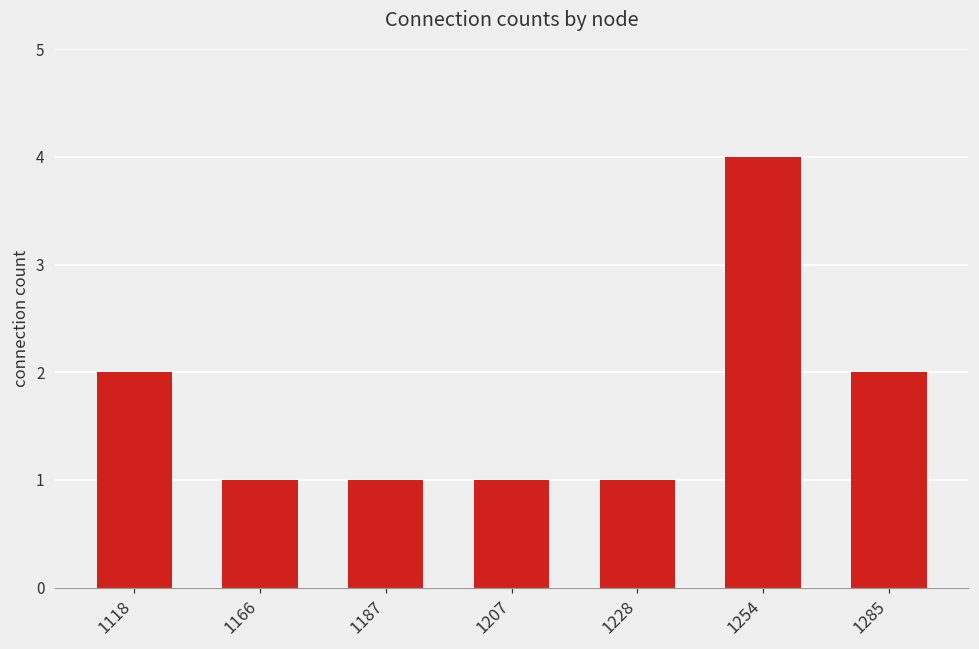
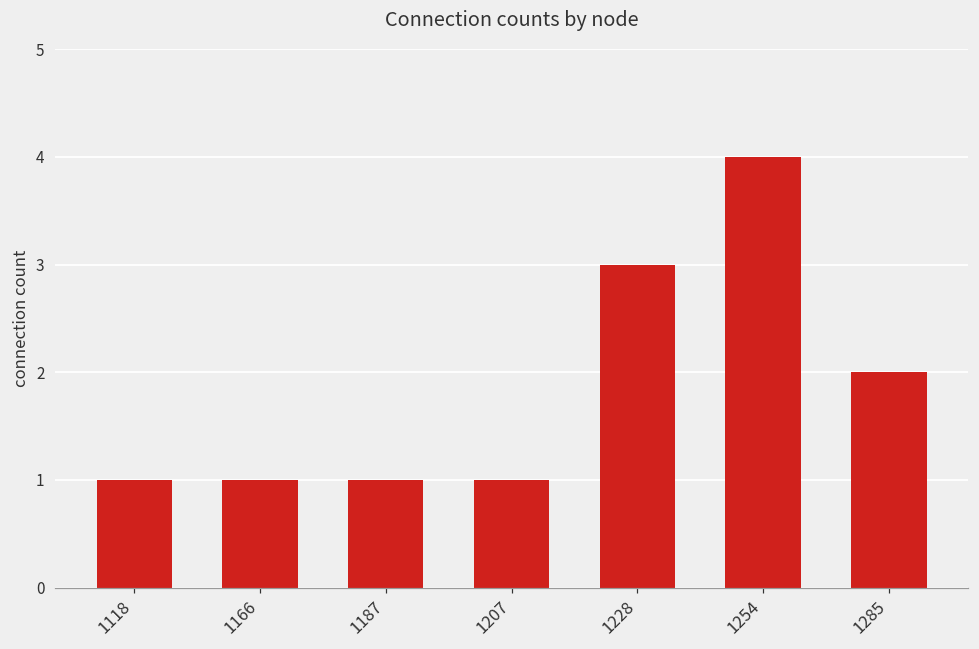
  {
-   "1118": 2,
+   "1118": 1,
    "1166": 1,
    "1187": 1,
    "1207": 1,
-   "1228": 1,
+   "1228": 3,
    "1254": 4,
    "1285": 2
  }
